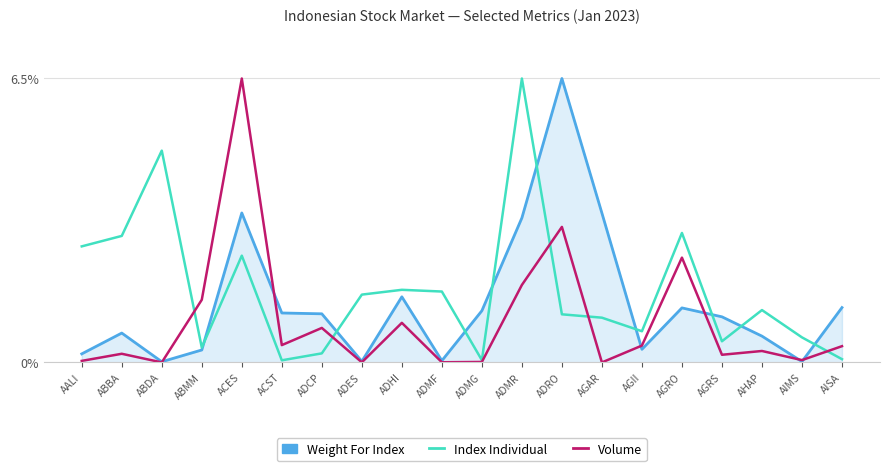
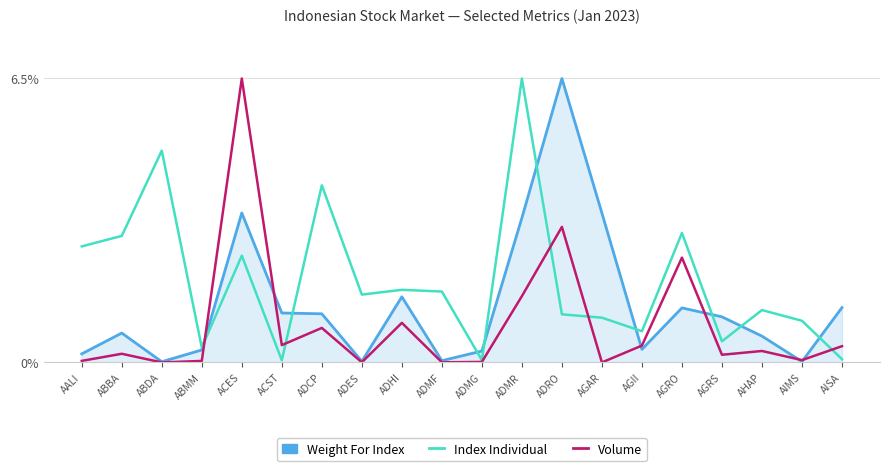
  {
    "Weight For Index": {
      "AALI": "0.2%",
      "ABBA": "0.7%",
      "ACES": "3.4%",
      "ACST": "1.1%",
      "ADCP": "1.1%",
      "ADHI": "1.5%",
-     "ADMG": "1.2%",
+     "ADMG": "0.3%",
      "ADMR": "3.3%",
      "ADRO": "6.5%",
      "AGAR": "3.4%",
      "AGII": "0.3%",
      "AGRO": "1.2%",
      "AGRS": "1.0%",
      "AHAP": "0.6%",
      "AISA": "1.3%"
    },
    "Index Individual": {
      "AALI": "2.7%",
      "ABBA": "2.9%",
      "ABDA": "4.8%",
      "ACES": "2.4%",
      "ACST": "0.0%",
-     "ADCP": "0.2%",
+     "ADCP": "4.1%",
      "ADES": "1.6%",
      "ADHI": "1.7%",
      "ADMF": "1.6%",
      "ADMR": "6.5%",
      "ADRO": "1.1%",
      "AGAR": "1.0%",
      "AGII": "0.7%",
      "AGRO": "3.0%",
      "AGRS": "0.5%",
      "AHAP": "1.2%",
-     "AIMS": "0.6%",
+     "AIMS": "1.0%",
      "AISA": "0.1%"
    },
    "Volume": {
      "AALI": "0.0%",
      "ABBA": "0.2%",
-     "ABMM": "1.4%",
+     "ABMM": "0.0%",
      "ACES": "6.5%",
      "ACST": "0.4%",
      "ADCP": "0.8%",
      "ADHI": "0.9%",
-     "ADMR": "1.8%",
+     "ADMR": "1.5%",
      "ADRO": "3.1%",
      "AGAR": "0.0%",
      "AGII": "0.4%",
      "AGRO": "2.4%",
      "AGRS": "0.2%",
      "AHAP": "0.3%",
      "AISA": "0.4%"
    }
  }
